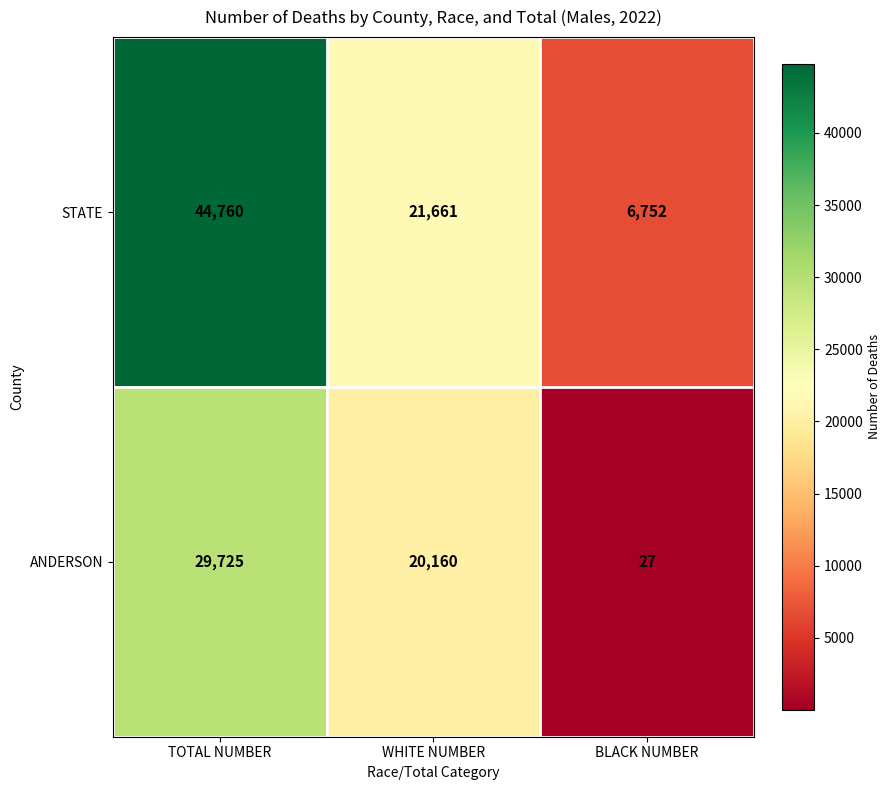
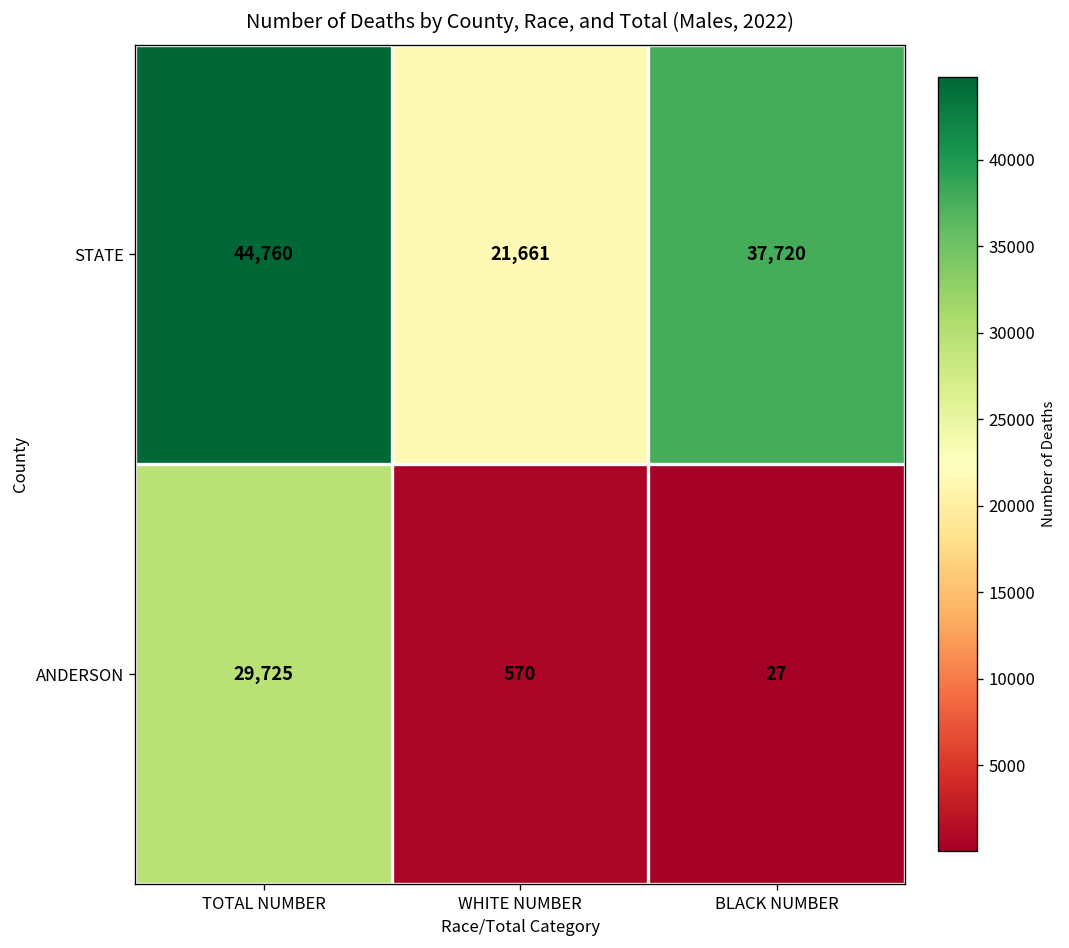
  {
    "STATE": {
      "TOTAL NUMBER": "44,760",
      "WHITE NUMBER": "21,661",
-     "BLACK NUMBER": "6,752"
+     "BLACK NUMBER": "37,720"
    },
    "ANDERSON": {
      "TOTAL NUMBER": "29,725",
-     "WHITE NUMBER": "20,160",
+     "WHITE NUMBER": "570",
      "BLACK NUMBER": "27"
    }
  }
